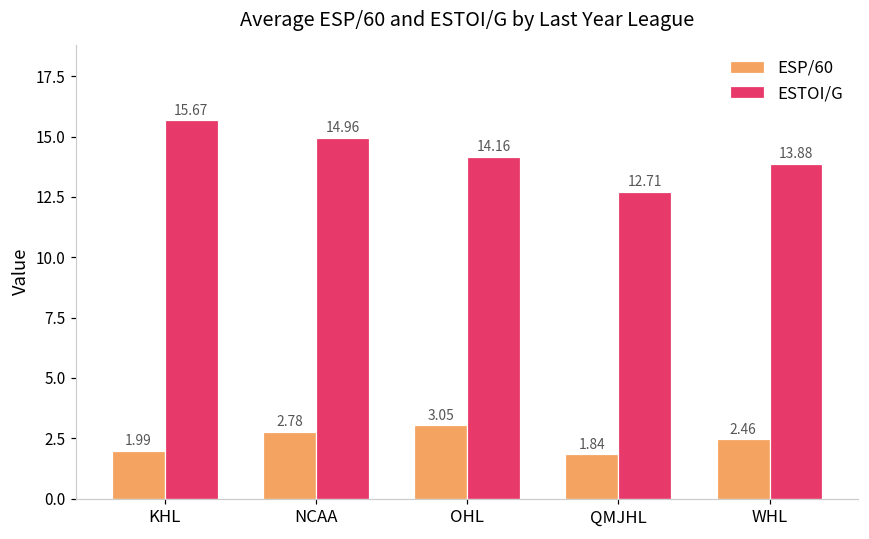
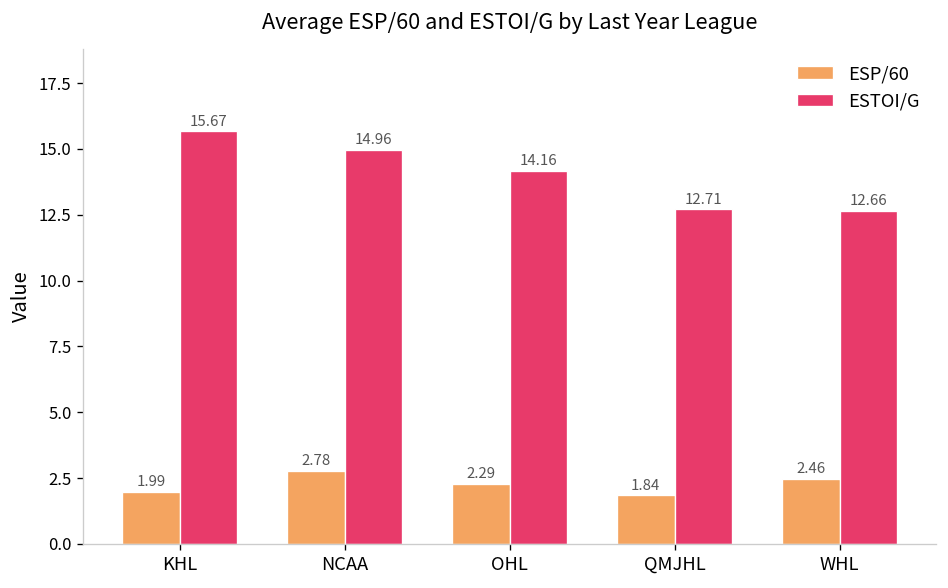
  {
    "ESP/60": {
      "KHL": 1.99,
      "NCAA": 2.78,
-     "OHL": 3.05,
+     "OHL": 2.29,
      "QMJHL": 1.84,
      "WHL": 2.46
    },
    "ESTOI/G": {
      "KHL": 15.67,
      "NCAA": 14.96,
      "OHL": 14.16,
      "QMJHL": 12.71,
-     "WHL": 13.88
+     "WHL": 12.66
    }
  }
